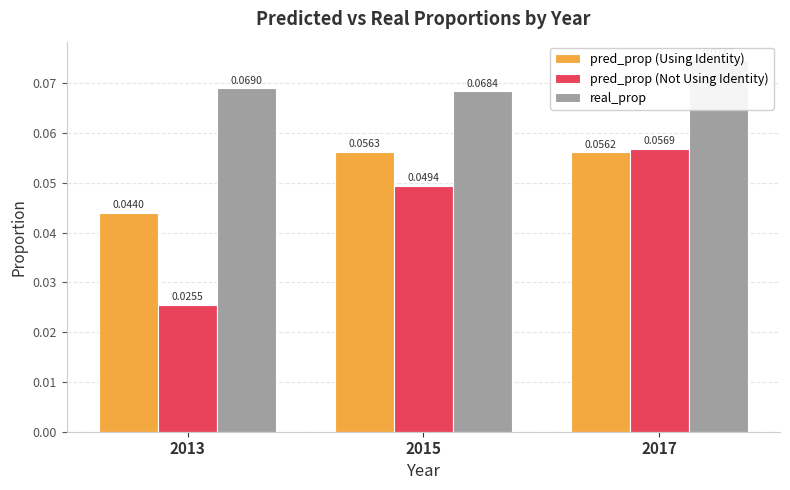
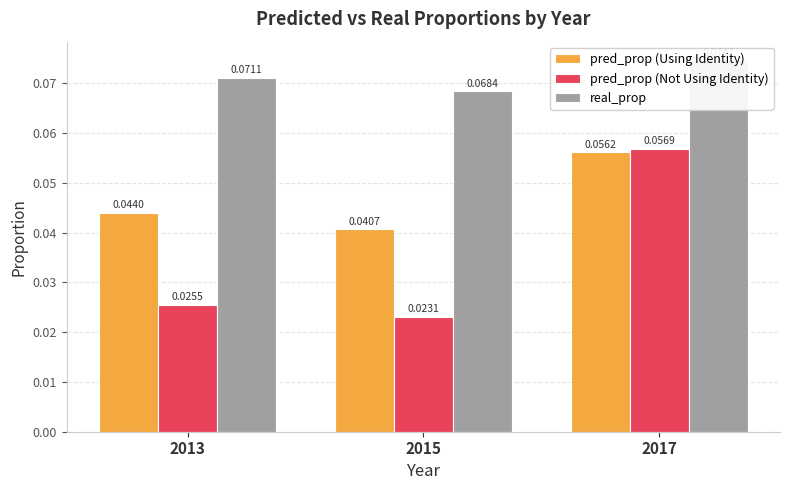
  {
    "pred_prop (Using Identity)": {
      "2013": 0.0440,
-     "2015": 0.0563,
+     "2015": 0.0407,
      "2017": 0.0562
    },
    "pred_prop (Not Using Identity)": {
      "2013": 0.0255,
-     "2015": 0.0494,
+     "2015": 0.0231,
      "2017": 0.0569
    },
    "real_prop": {
-     "2013": 0.0690,
+     "2013": 0.0711,
      "2015": 0.0684
    }
  }
